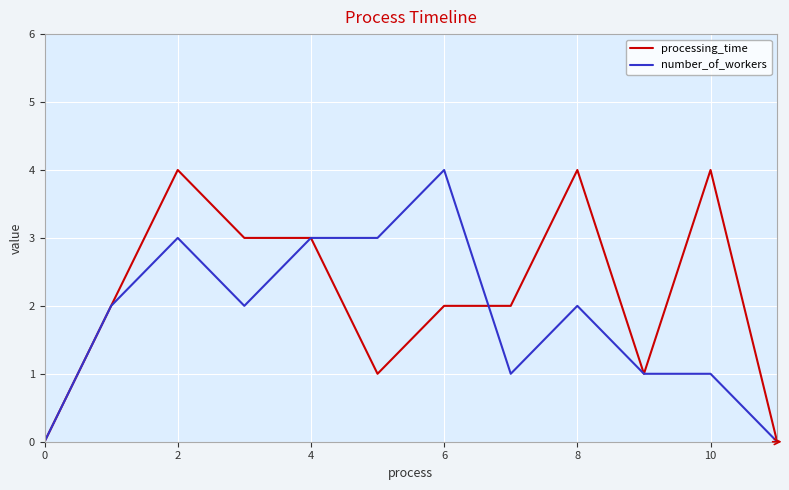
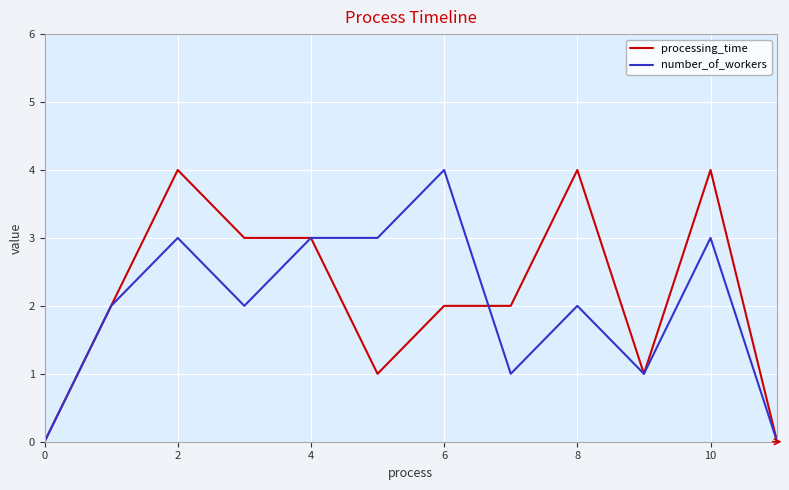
  {
    "processing_time": {
      "2": 4,
      "6": 2,
      "8": 4,
      "10": 4
    },
    "number_of_workers": {
      "2": 3,
      "6": 4,
      "8": 2,
-     "10": 1
+     "10": 3
    }
  }
